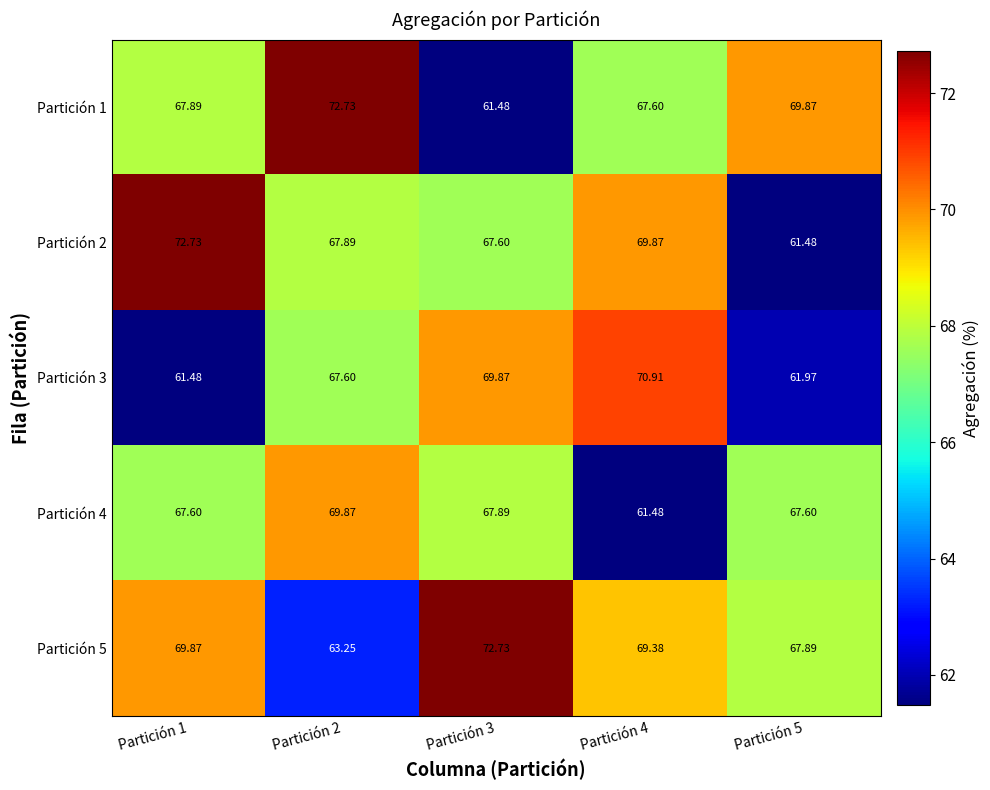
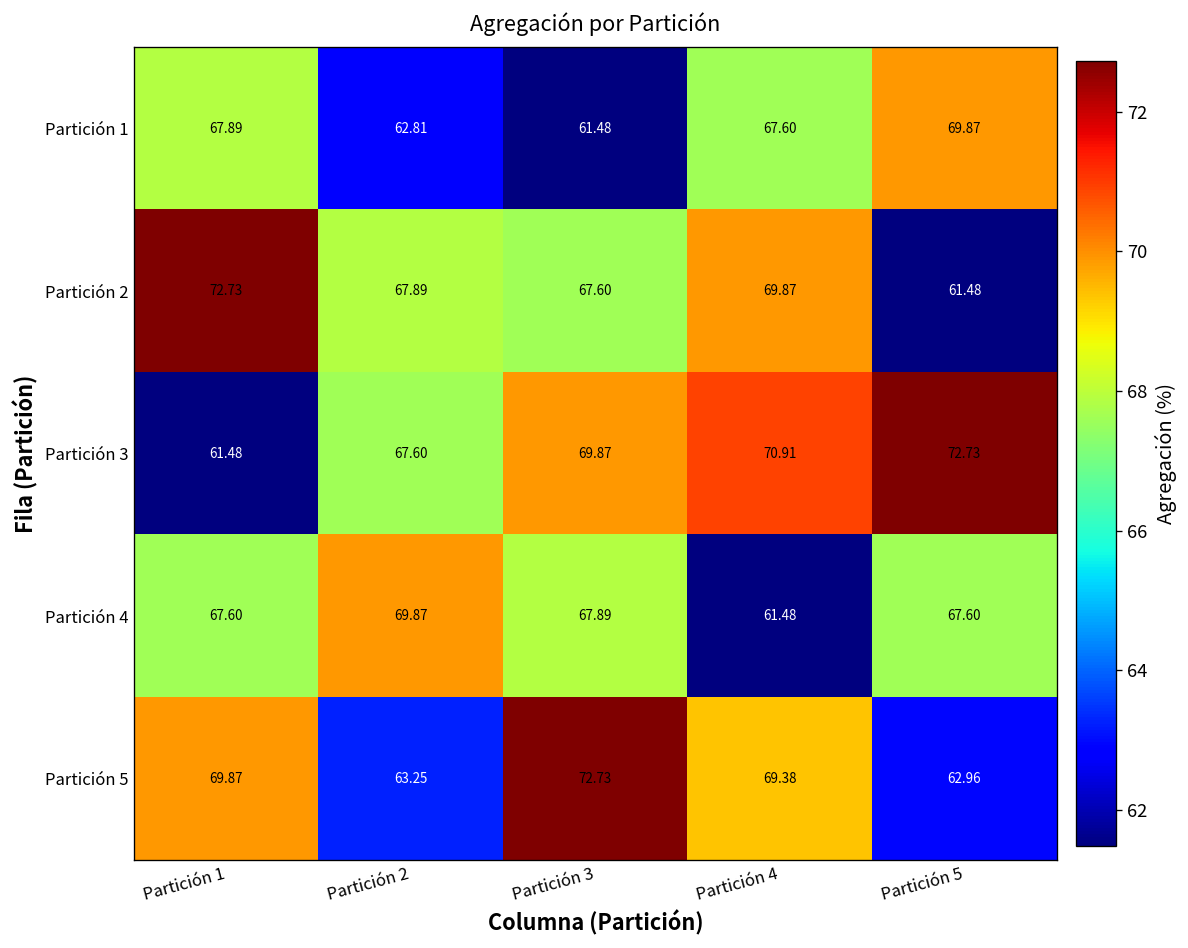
  {
    "Partición 1": {
      "Partición 1": 67.89,
-     "Partición 2": 72.73,
+     "Partición 2": 62.81,
      "Partición 3": 61.48,
      "Partición 4": 67.60,
      "Partición 5": 69.87
    },
    "Partición 2": {
      "Partición 1": 72.73,
      "Partición 2": 67.89,
      "Partición 3": 67.60,
      "Partición 4": 69.87,
      "Partición 5": 61.48
    },
    "Partición 3": {
      "Partición 1": 61.48,
      "Partición 2": 67.60,
      "Partición 3": 69.87,
      "Partición 4": 70.91,
-     "Partición 5": 61.97
+     "Partición 5": 72.73
    },
    "Partición 4": {
      "Partición 1": 67.60,
      "Partición 2": 69.87,
      "Partición 3": 67.89,
      "Partición 4": 61.48,
      "Partición 5": 67.60
    },
    "Partición 5": {
      "Partición 1": 69.87,
      "Partición 2": 63.25,
      "Partición 3": 72.73,
      "Partición 4": 69.38,
-     "Partición 5": 67.89
+     "Partición 5": 62.96
    }
  }
